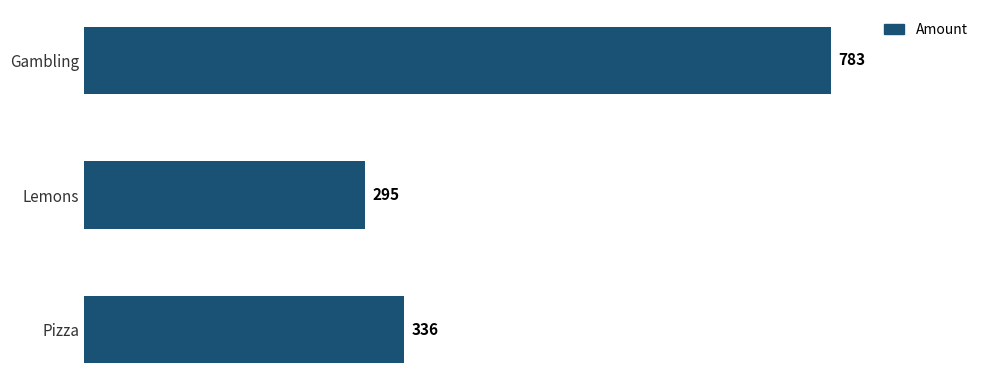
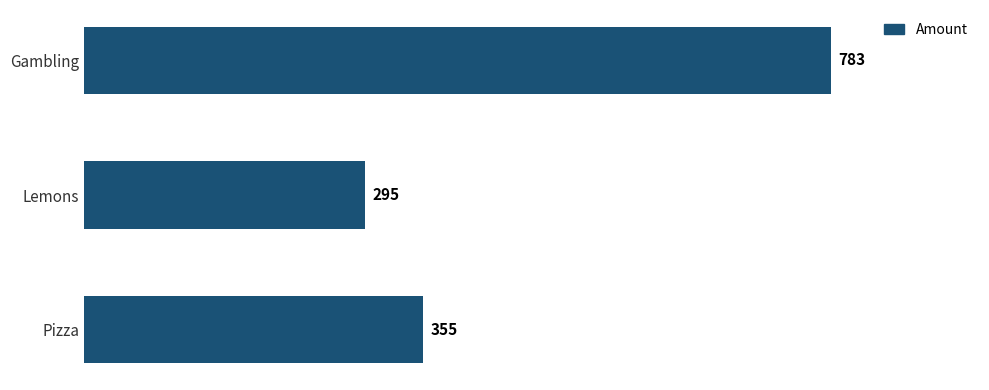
  {
    "Gambling": 783,
    "Lemons": 295,
-   "Pizza": 336
+   "Pizza": 355
  }
